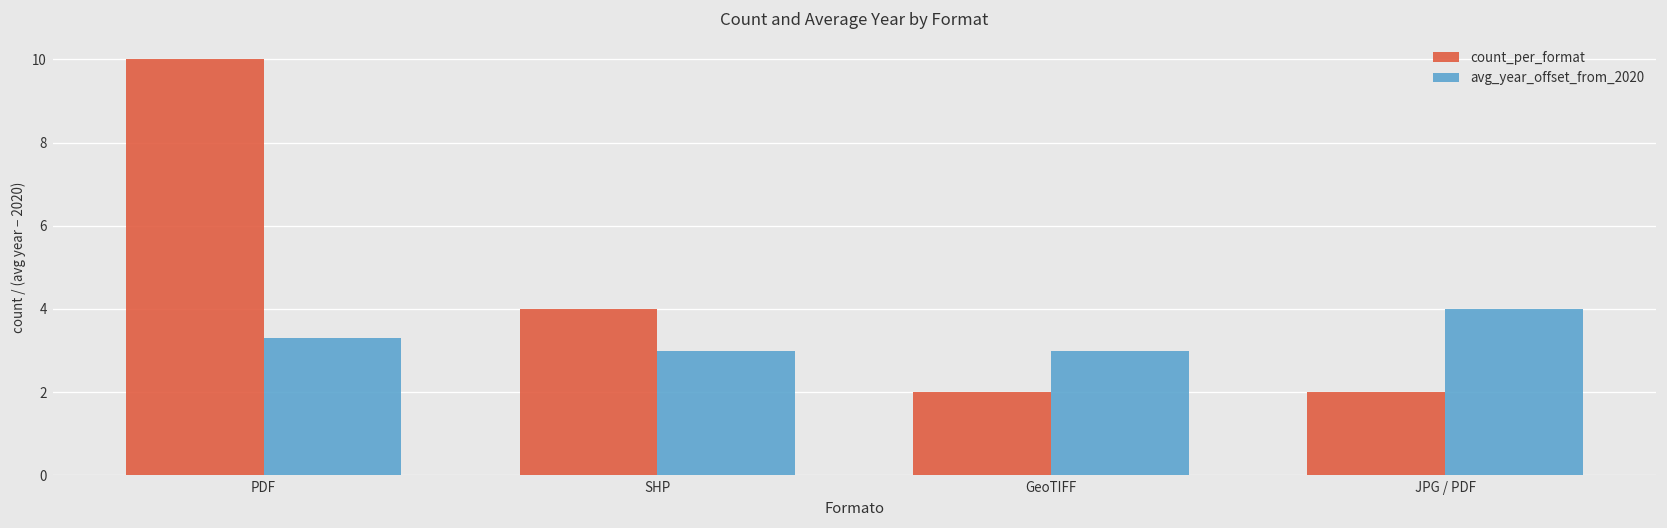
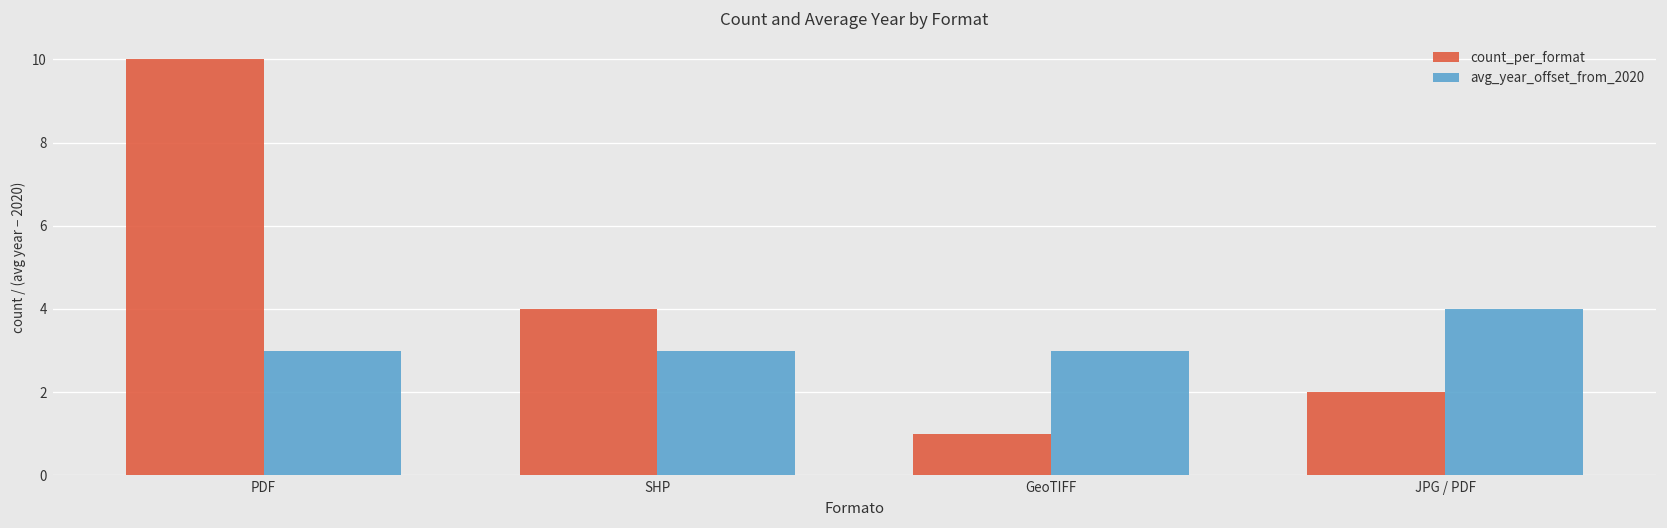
  {
    "count_per_format": {
      "PDF": 10,
      "SHP": 4,
-     "GeoTIFF": 2,
+     "GeoTIFF": 1,
      "JPG / PDF": 2
    },
    "avg_year_offset_from_2020": {
-     "PDF": 3.3,
+     "PDF": 3.0,
      "SHP": 3.0,
      "GeoTIFF": 3.0,
      "JPG / PDF": 4.0
    }
  }
